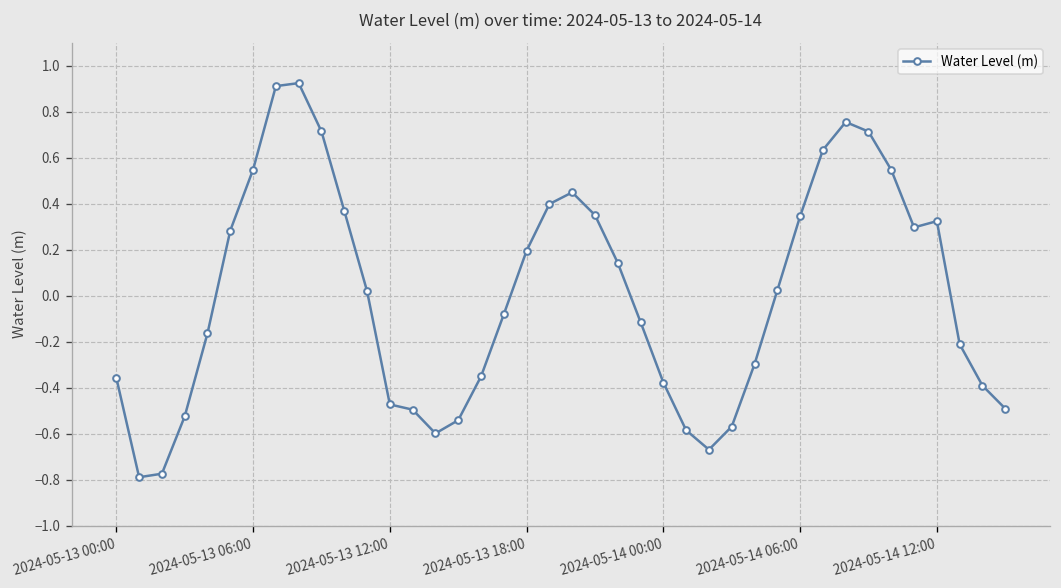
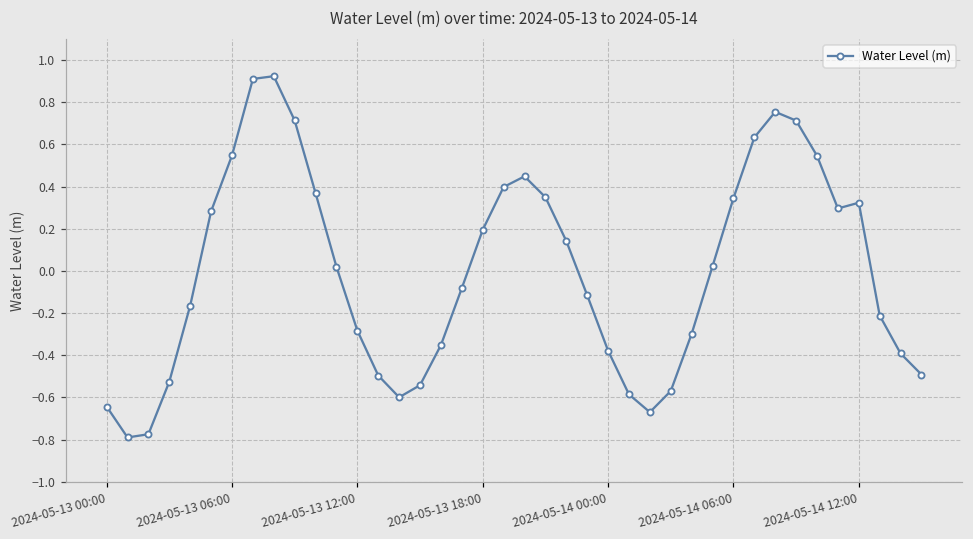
  {
-   "2024-05-13 00:00": -0.36,
+   "2024-05-13 00:00": -0.64,
    "2024-05-13 06:00": 0.55,
-   "2024-05-13 12:00": -0.47,
+   "2024-05-13 12:00": -0.28,
    "2024-05-13 18:00": 0.19,
    "2024-05-14 00:00": -0.38,
    "2024-05-14 06:00": 0.34,
    "2024-05-14 12:00": 0.32
  }
